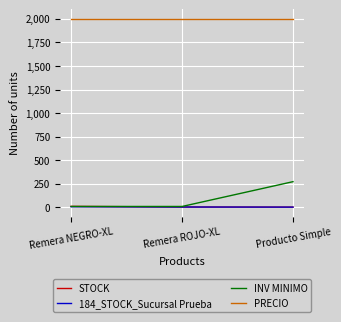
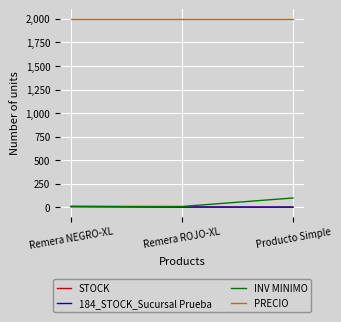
  {
    "184_STOCK_Sucursal Prueba": {
      "Producto Simple": "0"
    },
    "INV MINIMO": {
-     "Producto Simple": "300"
+     "Producto Simple": "100"
    },
    "PRECIO": {
      "Remera NEGRO-XL": "2,000",
      "Remera ROJO-XL": "2,000",
      "Producto Simple": "2,000"
    }
  }
